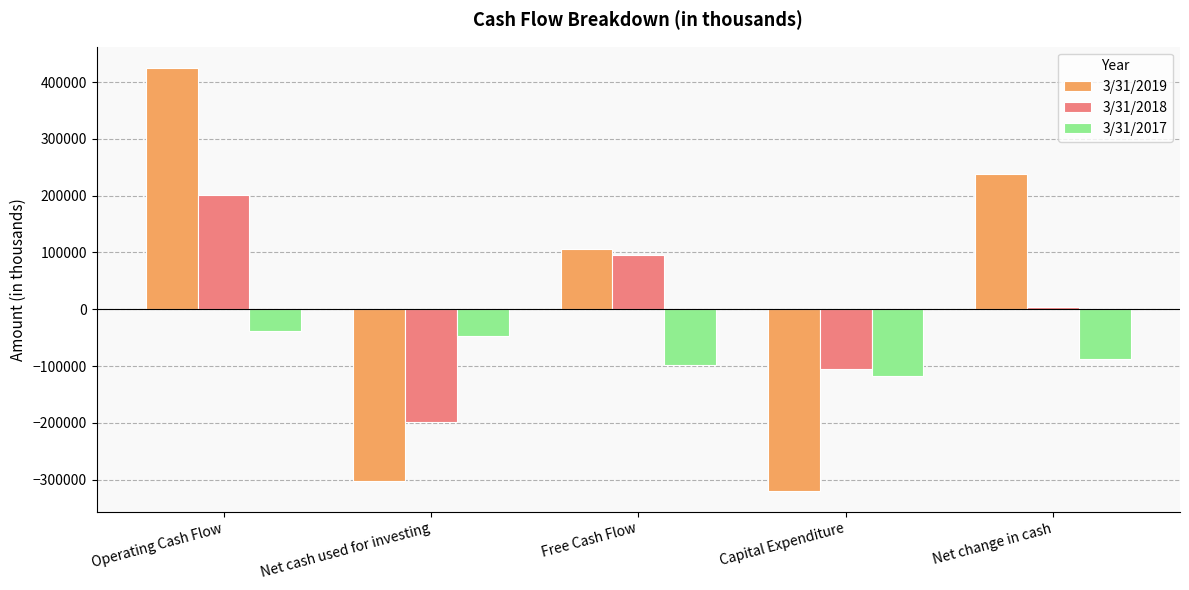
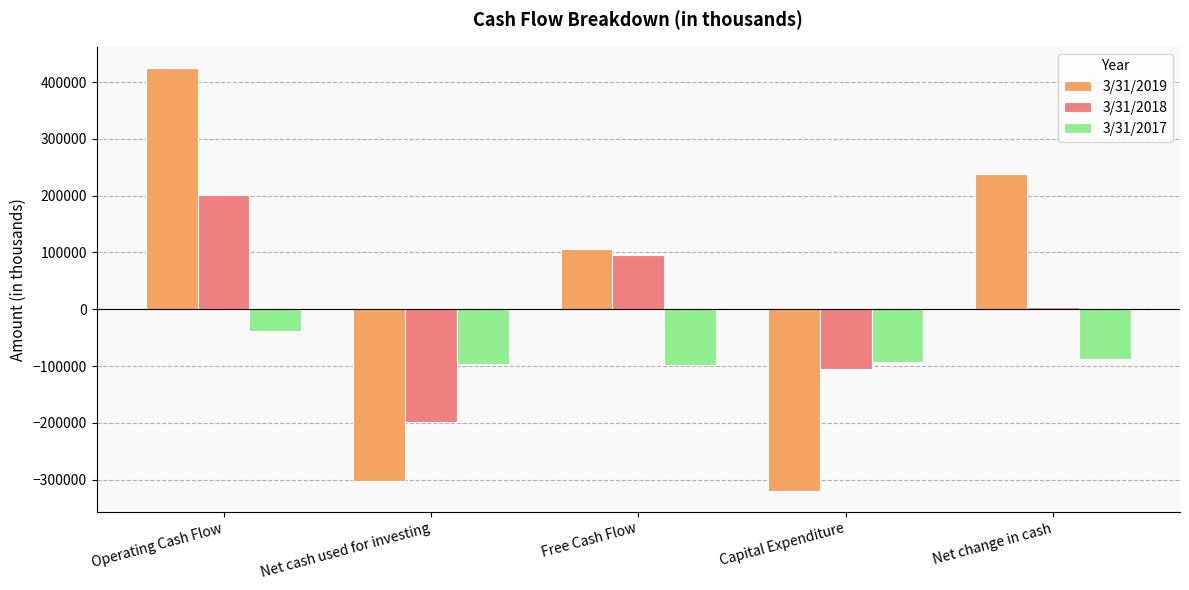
  {
    "3/31/2017": {
      "Operating Cash Flow": -40000,
-     "Net cash used for investing": -50000,
+     "Net cash used for investing": -100000,
      "Free Cash Flow": -100000,
-     "Capital Expenditure": -120000,
+     "Capital Expenditure": -90000,
      "Net change in cash": -90000
    }
  }
